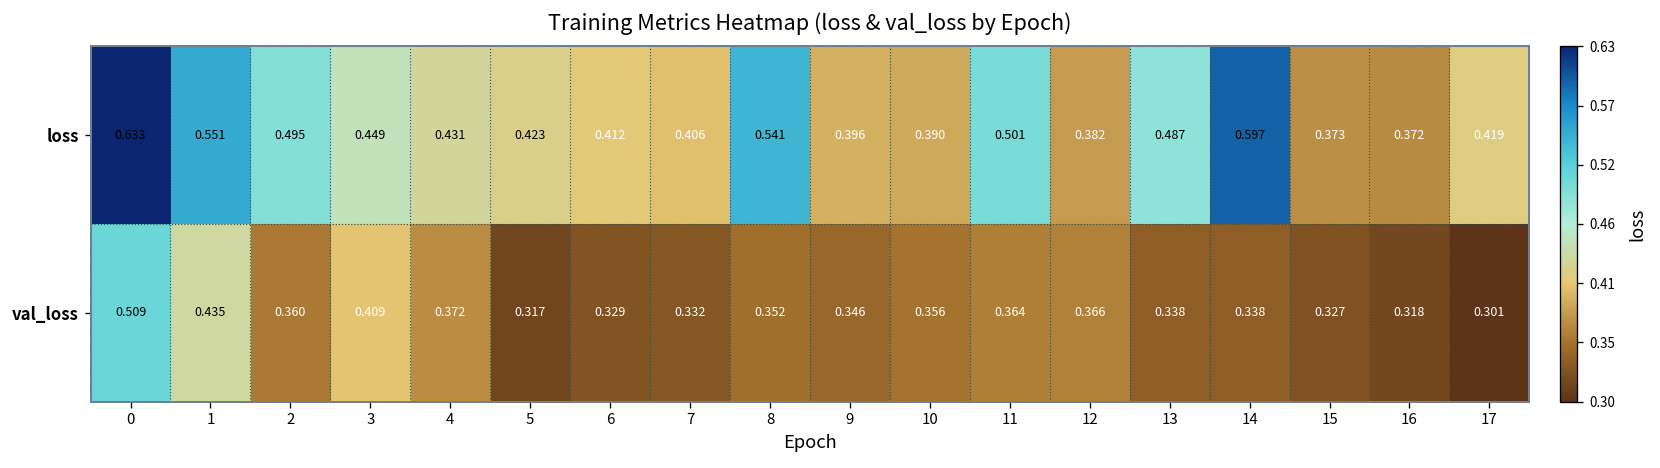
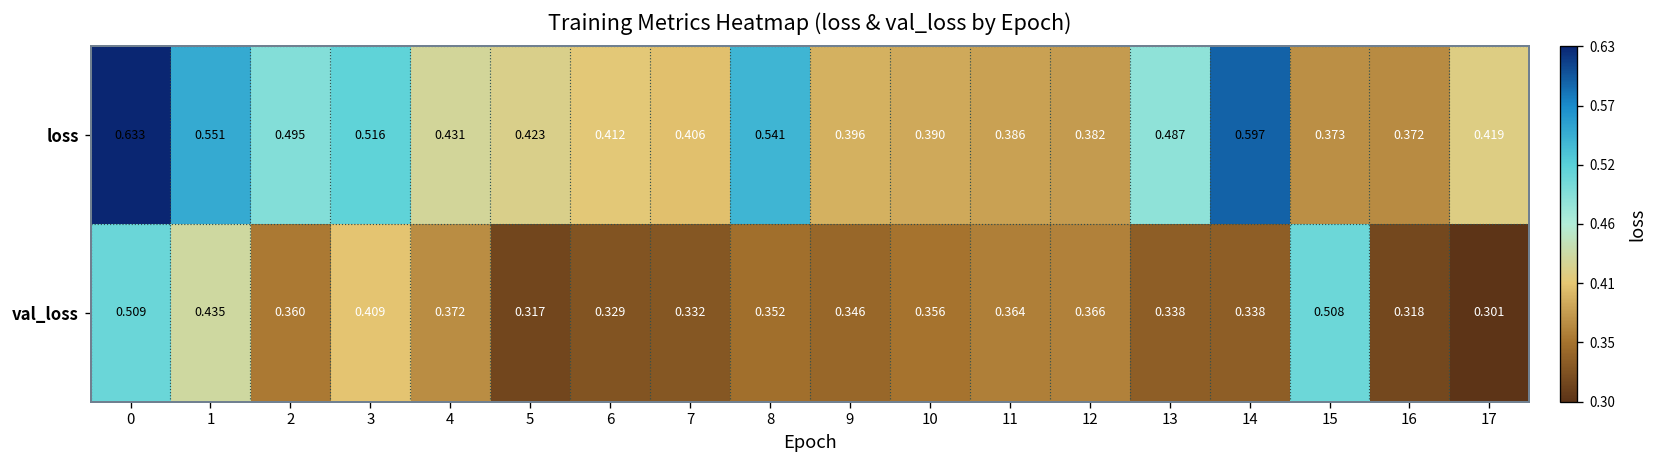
  {
    "loss": {
      "0": 0.633,
      "1": 0.551,
      "2": 0.495,
-     "3": 0.449,
+     "3": 0.516,
      "4": 0.431,
      "5": 0.423,
      "6": 0.412,
      "7": 0.406,
      "8": 0.541,
      "9": 0.396,
      "10": 0.390,
-     "11": 0.501,
+     "11": 0.386,
      "12": 0.382,
      "13": 0.487,
      "14": 0.597,
      "15": 0.373,
      "16": 0.372,
      "17": 0.419
    },
    "val_loss": {
      "0": 0.509,
      "1": 0.435,
      "2": 0.360,
      "3": 0.409,
      "4": 0.372,
      "5": 0.317,
      "6": 0.329,
      "7": 0.332,
      "8": 0.352,
      "9": 0.346,
      "10": 0.356,
      "11": 0.364,
      "12": 0.366,
      "13": 0.338,
      "14": 0.338,
-     "15": 0.327,
+     "15": 0.508,
      "16": 0.318,
      "17": 0.301
    }
  }
